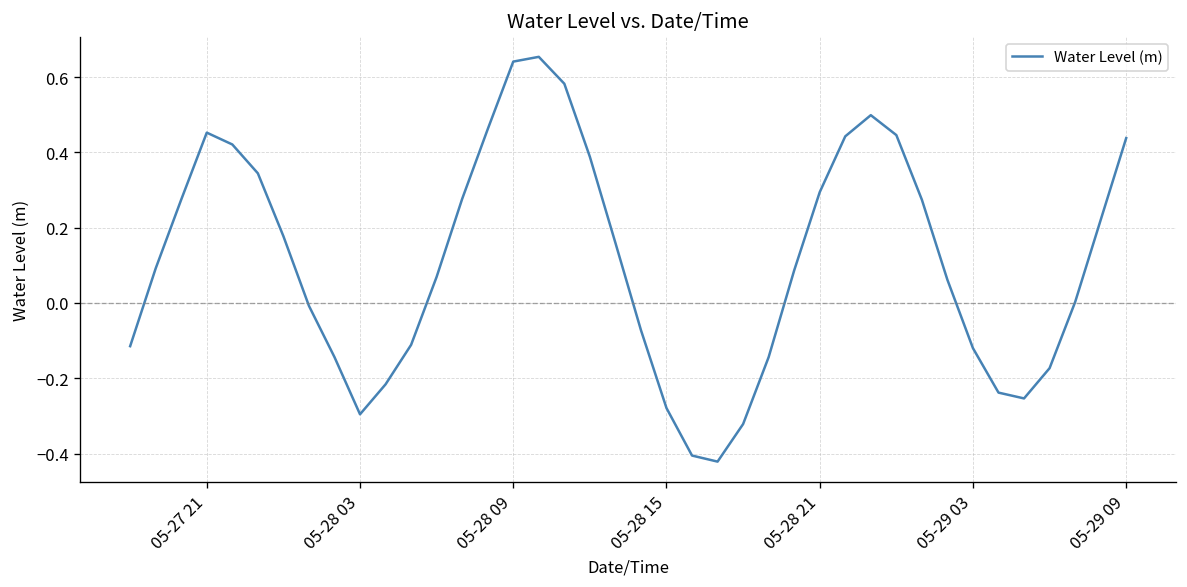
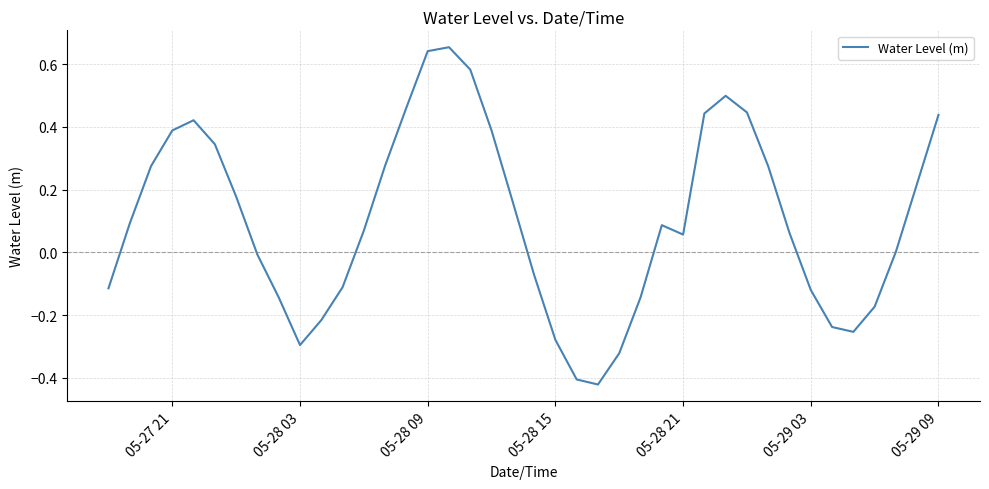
  {
-   "05-27 21": 0.45,
+   "05-27 21": 0.39,
    "05-28 03": -0.30,
    "05-28 09": 0.64,
    "05-28 15": -0.28,
-   "05-28 21": 0.29,
+   "05-28 21": 0.06,
    "05-29 03": -0.12,
    "05-29 09": 0.44
  }
